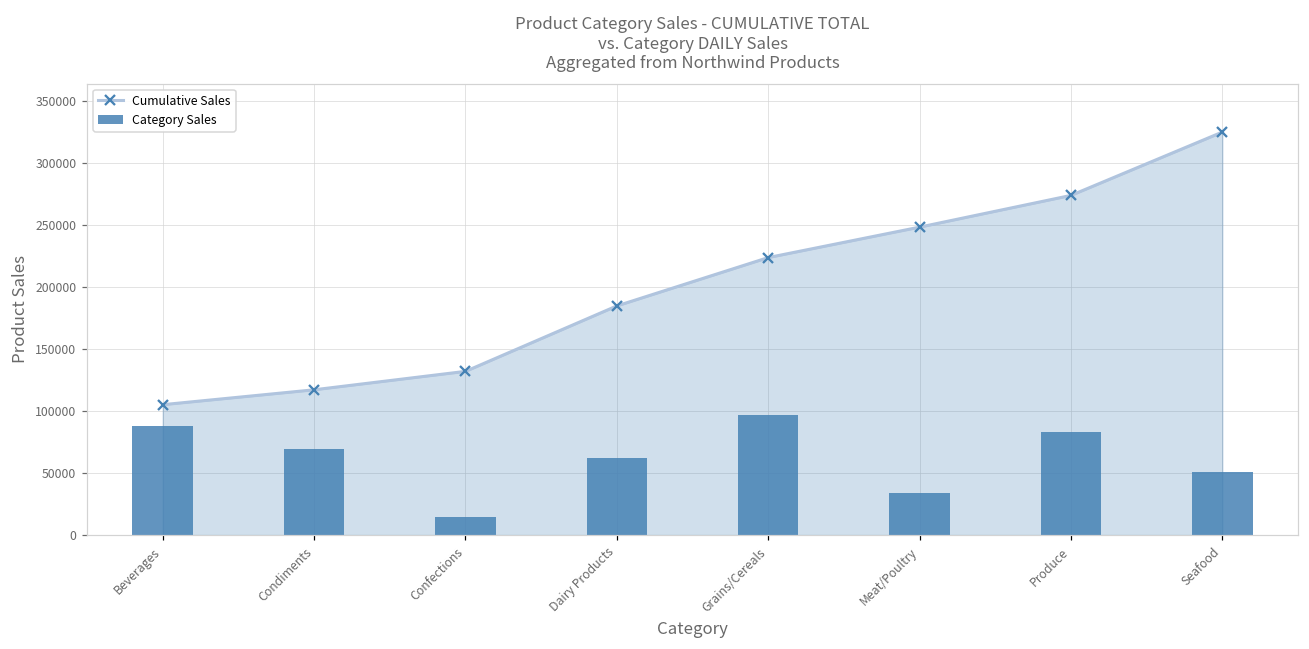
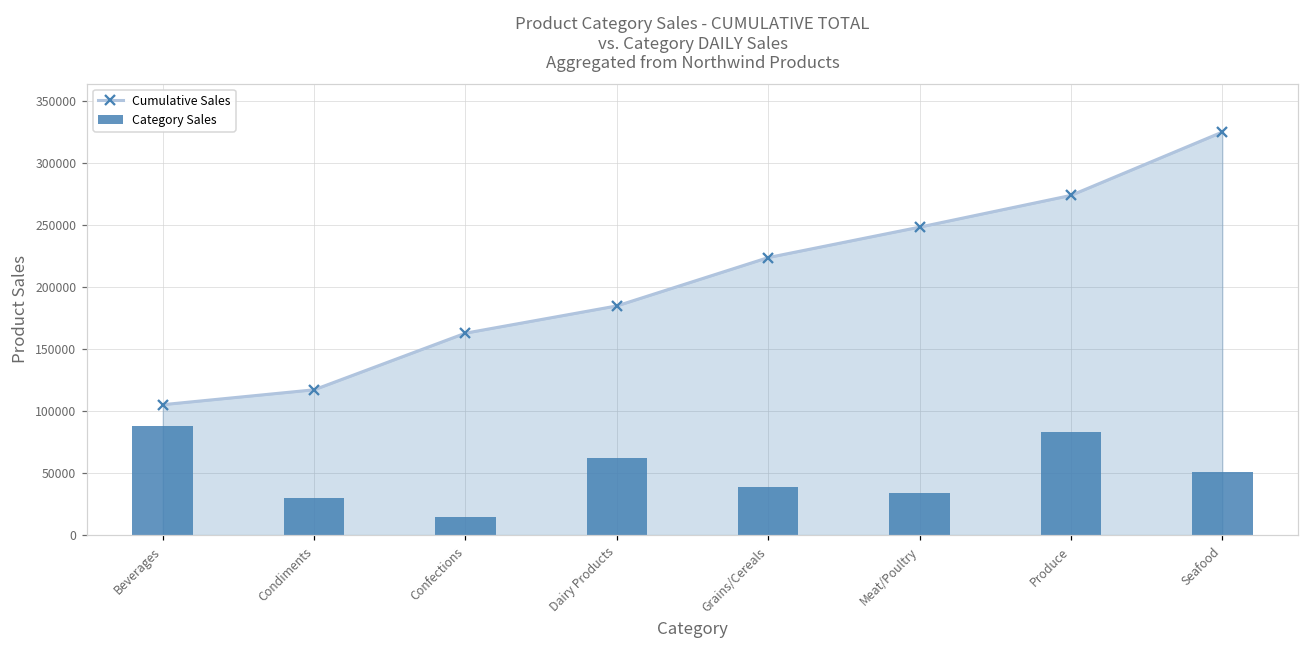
  {
    "Category Sales": {
      "Beverages": 88000,
-     "Condiments": 70000,
+     "Condiments": 30000,
      "Confections": 15000,
      "Dairy Products": 62000,
-     "Grains/Cereals": 97000,
+     "Grains/Cereals": 39000,
      "Meat/Poultry": 34000,
      "Produce": 83000,
      "Seafood": 51000
    },
    "Cumulative Sales": {
      "Beverages": 105000,
      "Condiments": 117000,
-     "Confections": 132000,
+     "Confections": 163000,
      "Dairy Products": 185000,
      "Grains/Cereals": 224000,
      "Meat/Poultry": 248000,
      "Produce": 274000,
      "Seafood": 325000
    }
  }
